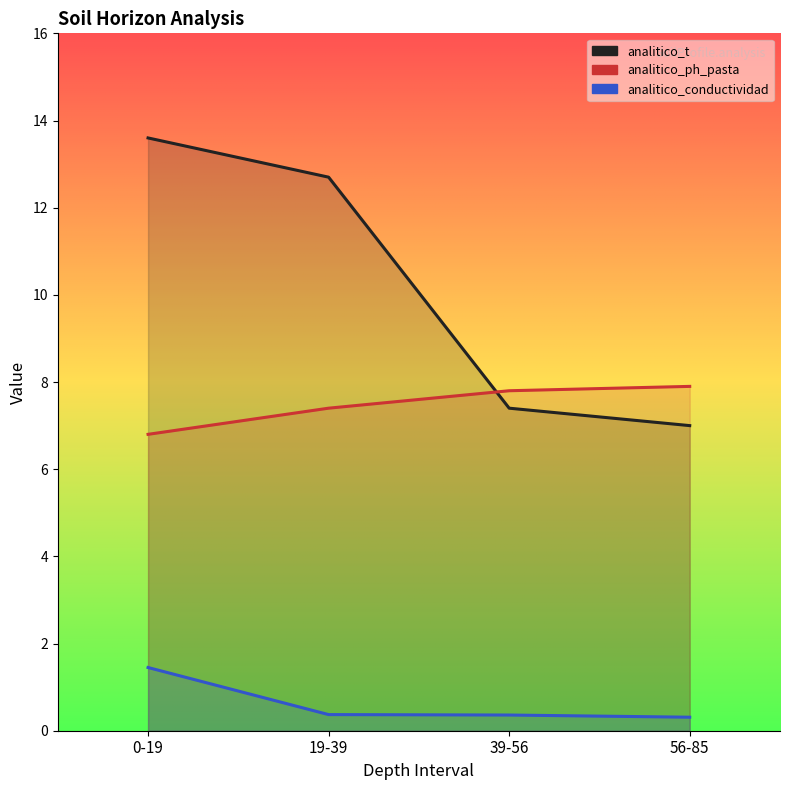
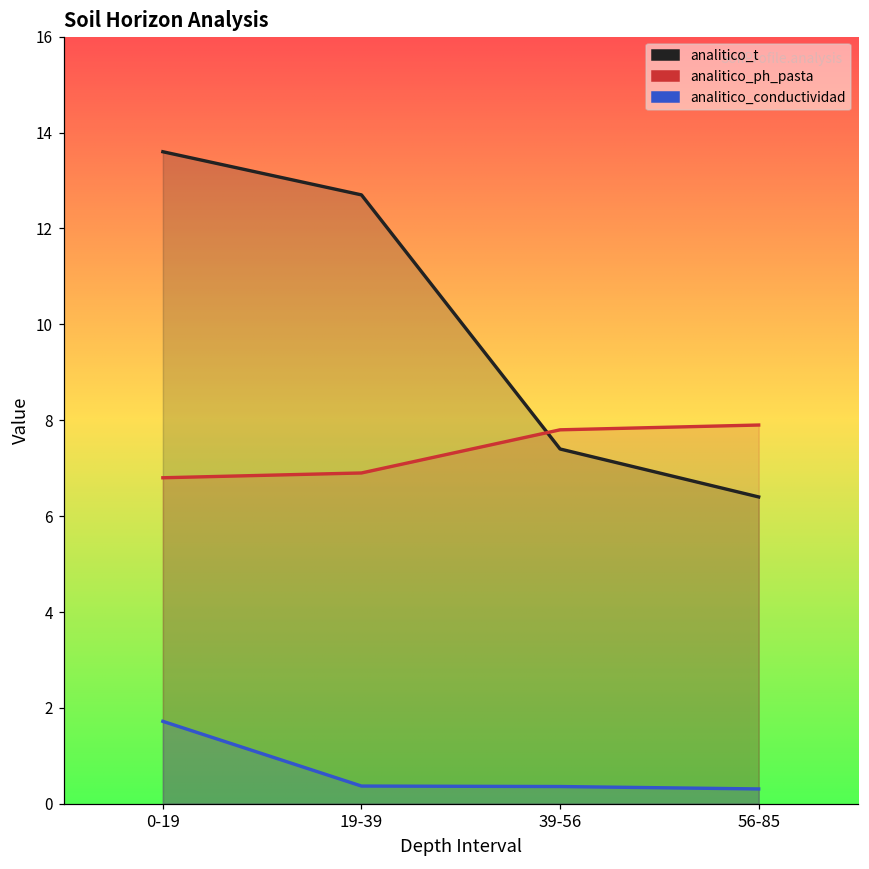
  {
    "analitico_t": {
      "0-19": 13.6,
      "19-39": 12.7,
      "39-56": 7.4,
-     "56-85": 7.0
+     "56-85": 6.4
    },
    "analitico_ph_pasta": {
      "0-19": 6.8,
-     "19-39": 7.4,
+     "19-39": 6.9,
      "39-56": 7.8,
      "56-85": 7.9
    },
    "analitico_conductividad": {
-     "0-19": 1.5,
+     "0-19": 1.7,
      "19-39": 0.4,
      "39-56": 0.4,
      "56-85": 0.3
    }
  }
